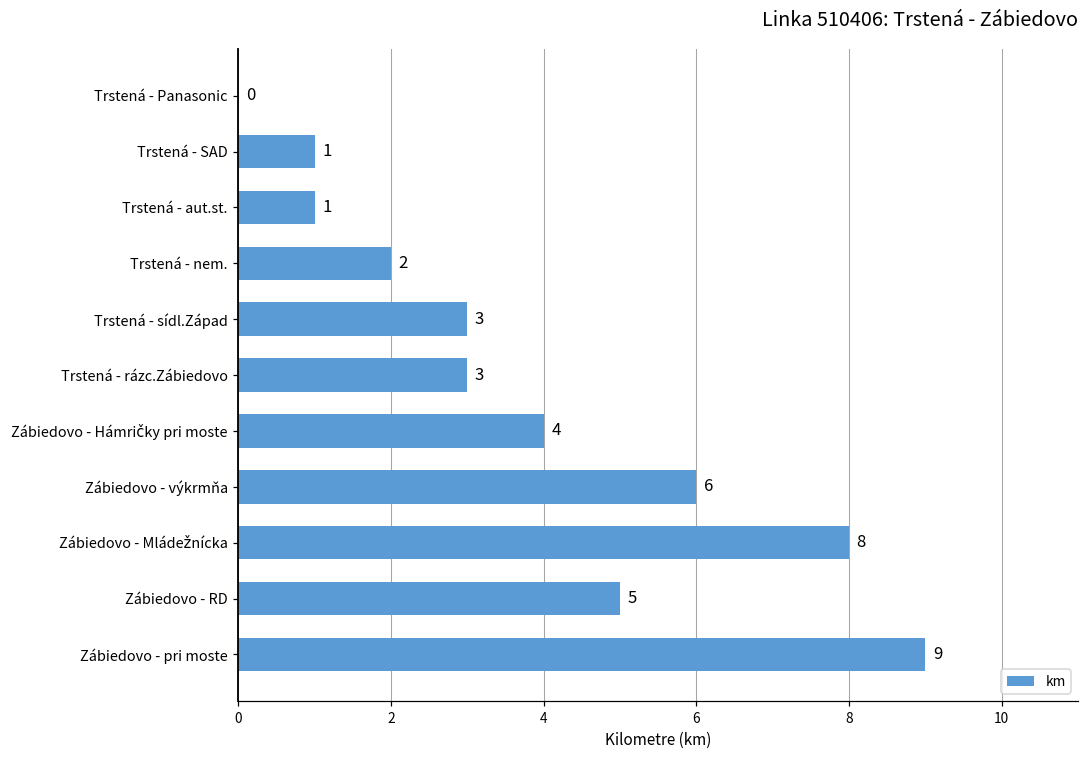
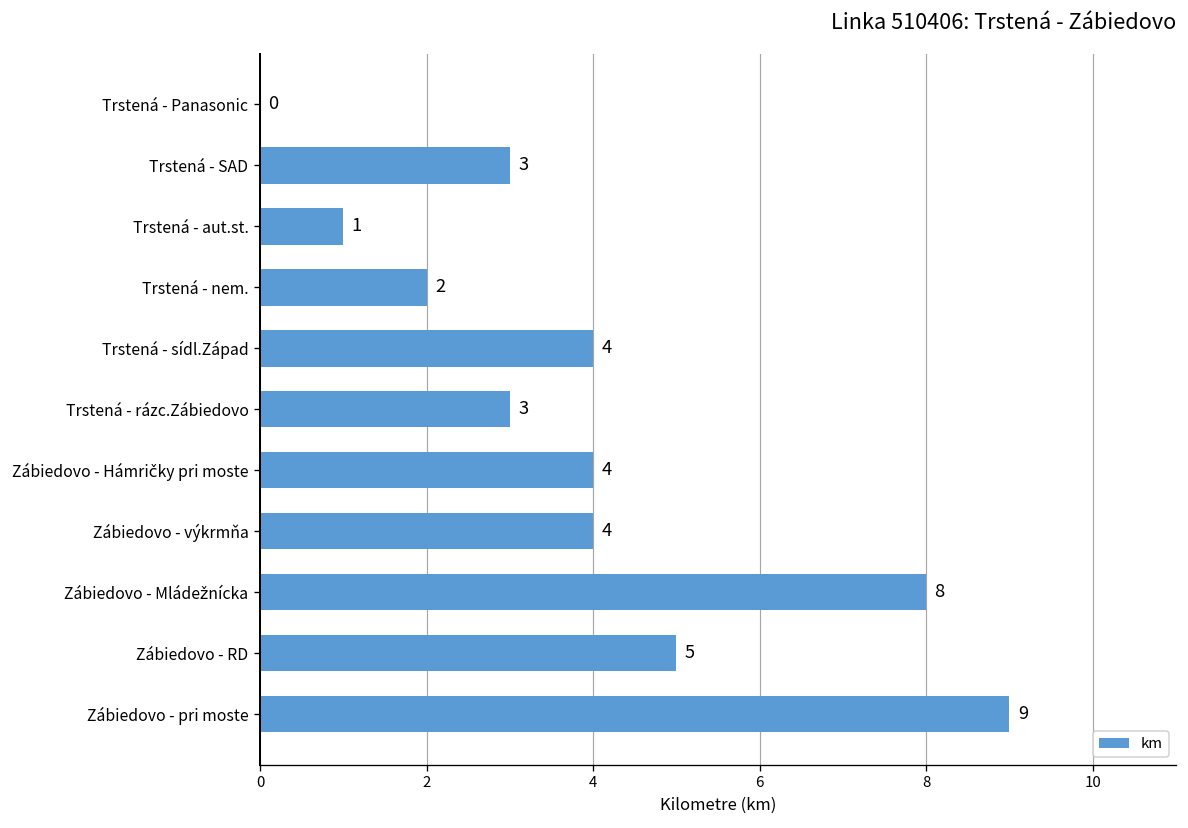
  {
    "Trstená - Panasonic": 0,
-   "Trstená - SAD": 1,
+   "Trstená - SAD": 3,
    "Trstená - aut.st.": 1,
    "Trstená - nem.": 2,
-   "Trstená - sídl.Západ": 3,
+   "Trstená - sídl.Západ": 4,
    "Trstená - rázc.Zábiedovo": 3,
    "Zábiedovo - Hámričky pri moste": 4,
-   "Zábiedovo - výkrmňa": 6,
+   "Zábiedovo - výkrmňa": 4,
    "Zábiedovo - Mládežnícka": 8,
    "Zábiedovo - RD": 5,
    "Zábiedovo - pri moste": 9
  }
